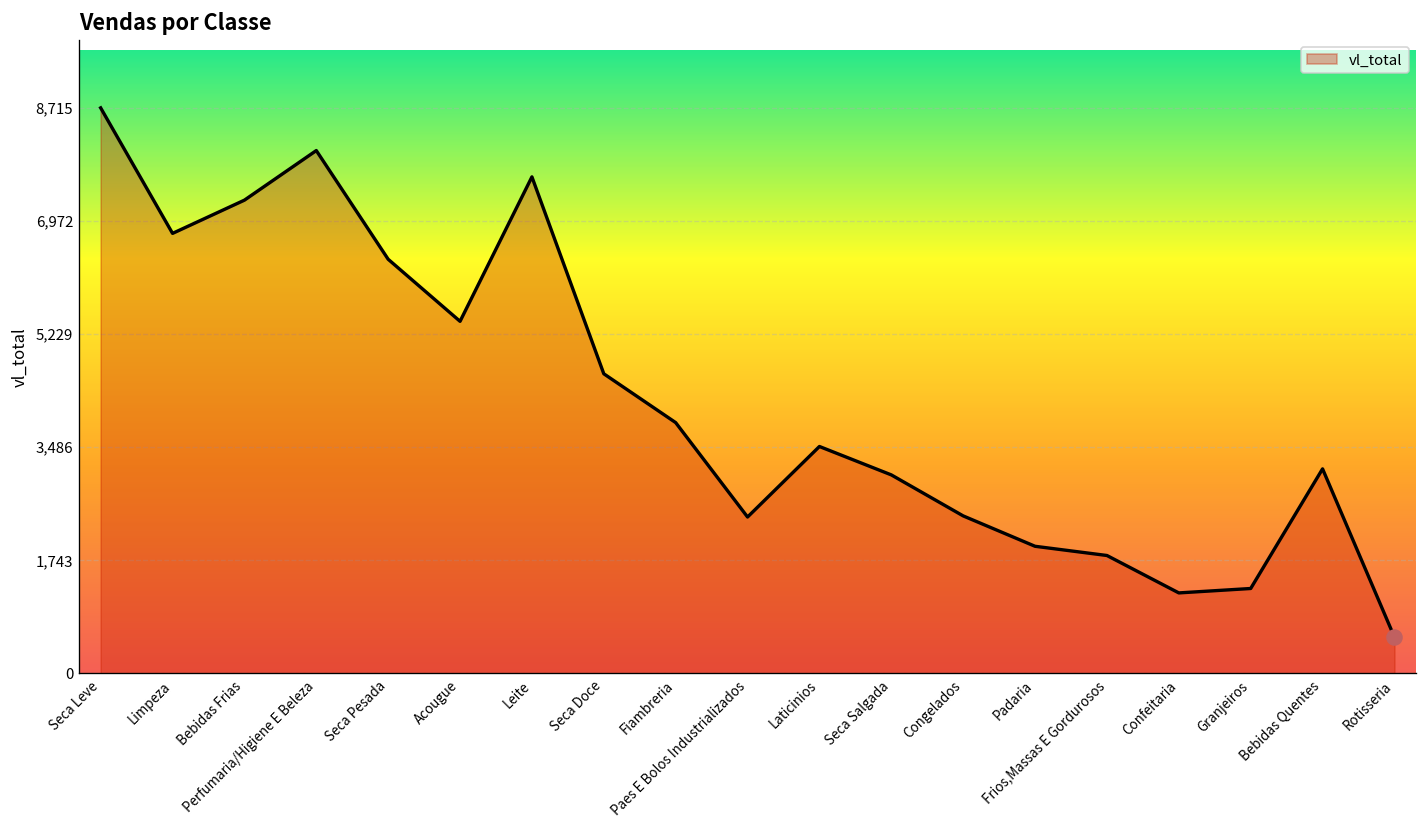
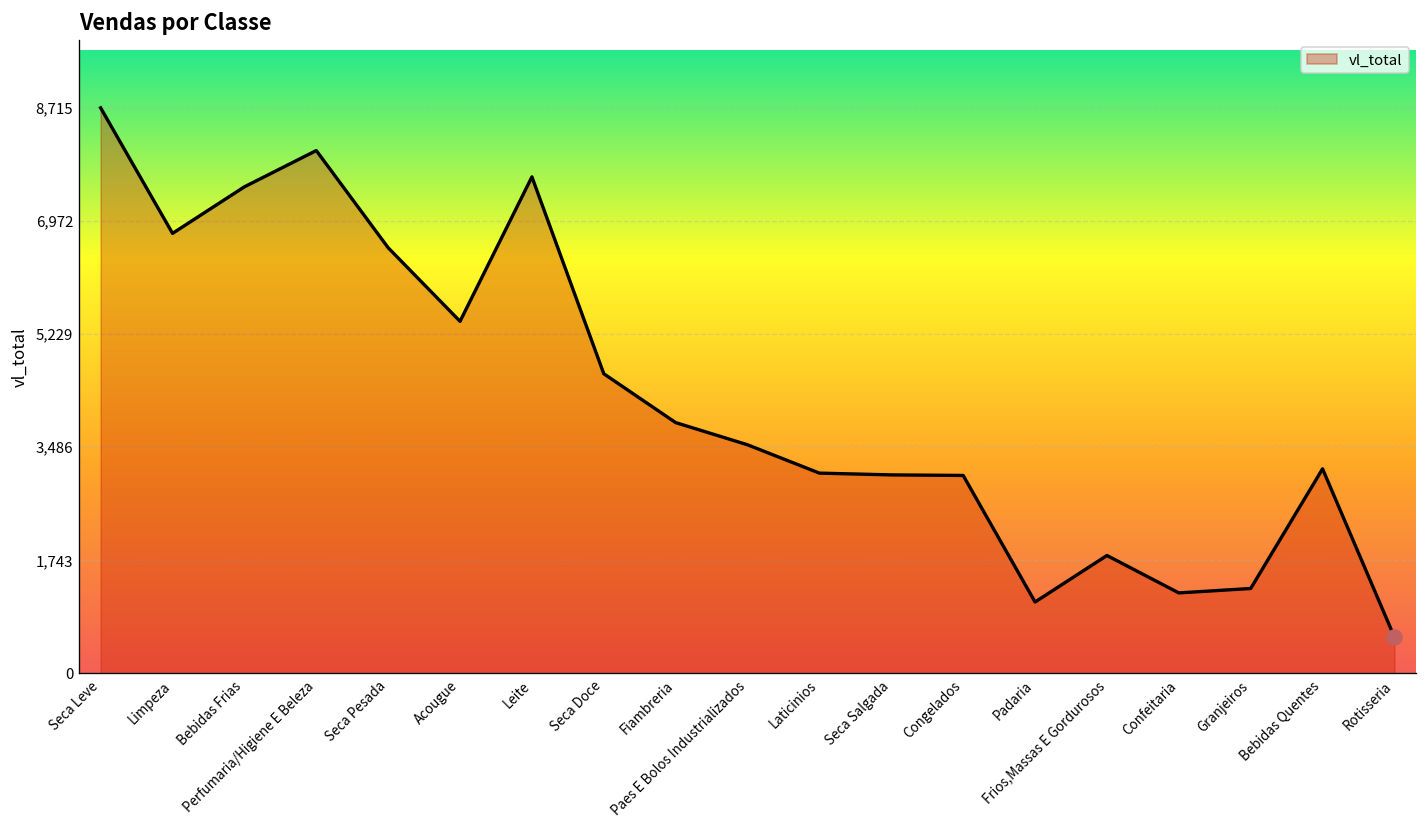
  {
    "vl_total": {
      "Seca Leve": "8,700",
      "Limpeza": "6,800",
-     "Bebidas Frias": "7,300",
+     "Bebidas Frias": "7,500",
      "Perfumaria/Higiene E Beleza": "8,100",
-     "Seca Pesada": "6,400",
+     "Seca Pesada": "6,600",
      "Acougue": "5,400",
      "Leite": "7,700",
      "Seca Doce": "4,600",
      "Fiambreria": "3,900",
-     "Paes E Bolos Industrializados": "2,400",
-     "Laticinios": "3,500",
+     "Paes E Bolos Industrializados": "3,500",
+     "Laticinios": "3,100",
      "Seca Salgada": "3,100",
-     "Congelados": "2,400",
-     "Padaria": "2,000",
+     "Congelados": "3,100",
+     "Padaria": "1,100",
      "Frios,Massas E Gordurosos": "1,800",
      "Confeitaria": "1,200",
      "Granjeiros": "1,300",
      "Bebidas Quentes": "3,200"
    }
  }
